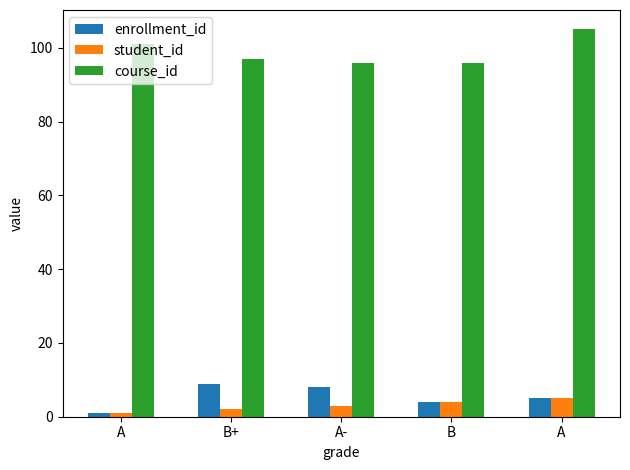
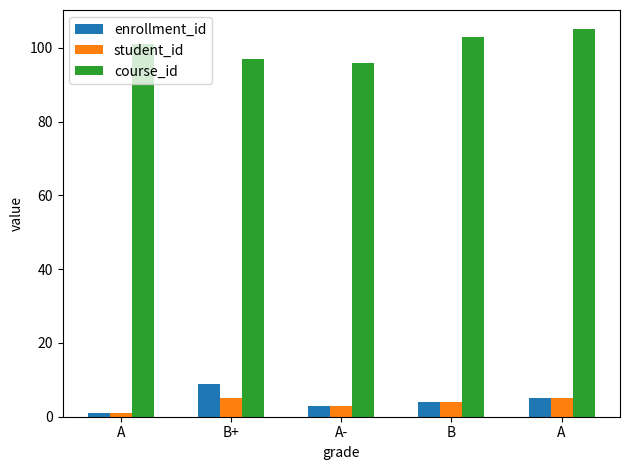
  {
    "enrollment_id": {
      "B+": 9,
-     "A-": 8,
+     "A-": 3,
      "B": 4
    },
    "student_id": {
-     "B+": 2,
+     "B+": 5,
      "A-": 3,
      "B": 4
    },
    "course_id": {
      "B+": 97,
      "A-": 96,
-     "B": 96
+     "B": 103
    }
  }
